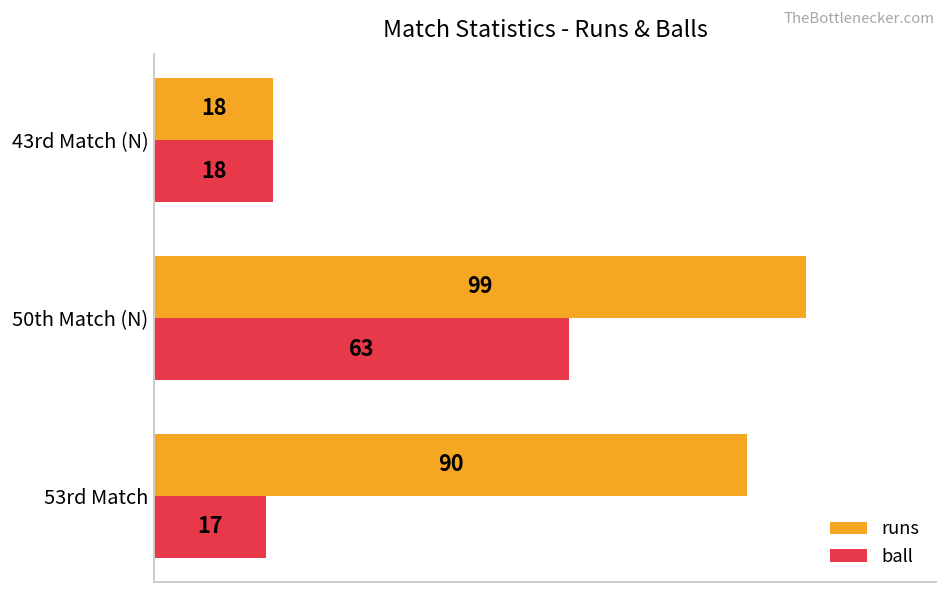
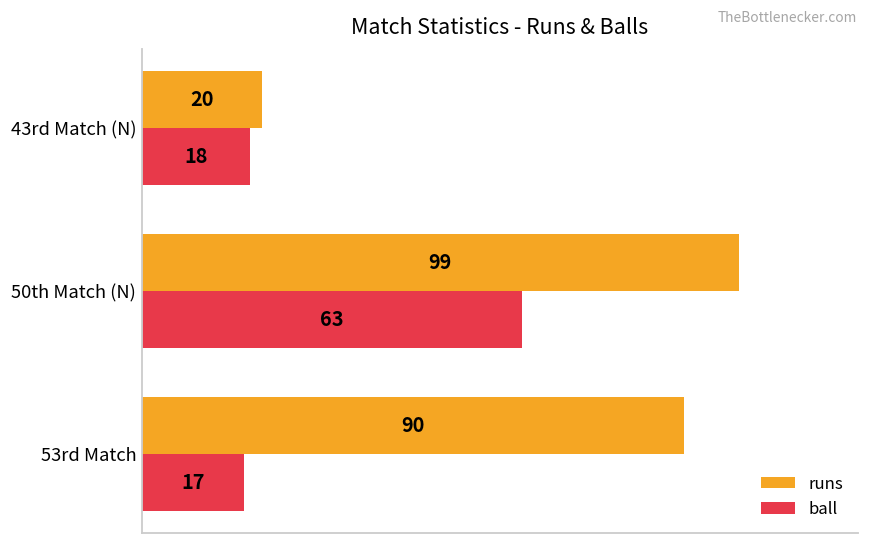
  {
    "runs": {
-     "43rd Match (N)": 18,
+     "43rd Match (N)": 20,
      "50th Match (N)": 99,
      "53rd Match": 90
    },
    "ball": {
      "43rd Match (N)": 18,
      "50th Match (N)": 63,
      "53rd Match": 17
    }
  }
